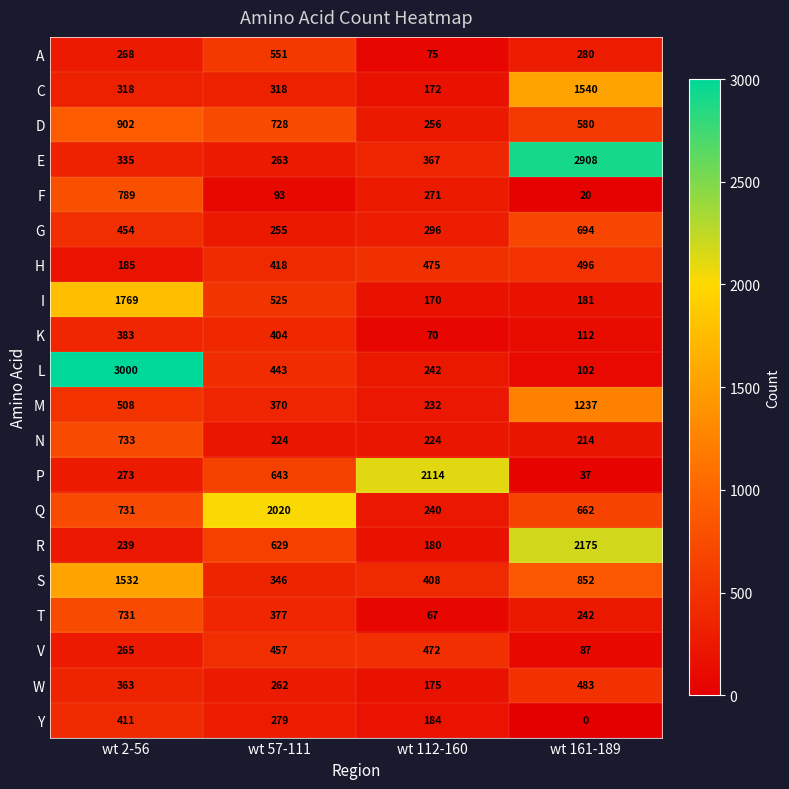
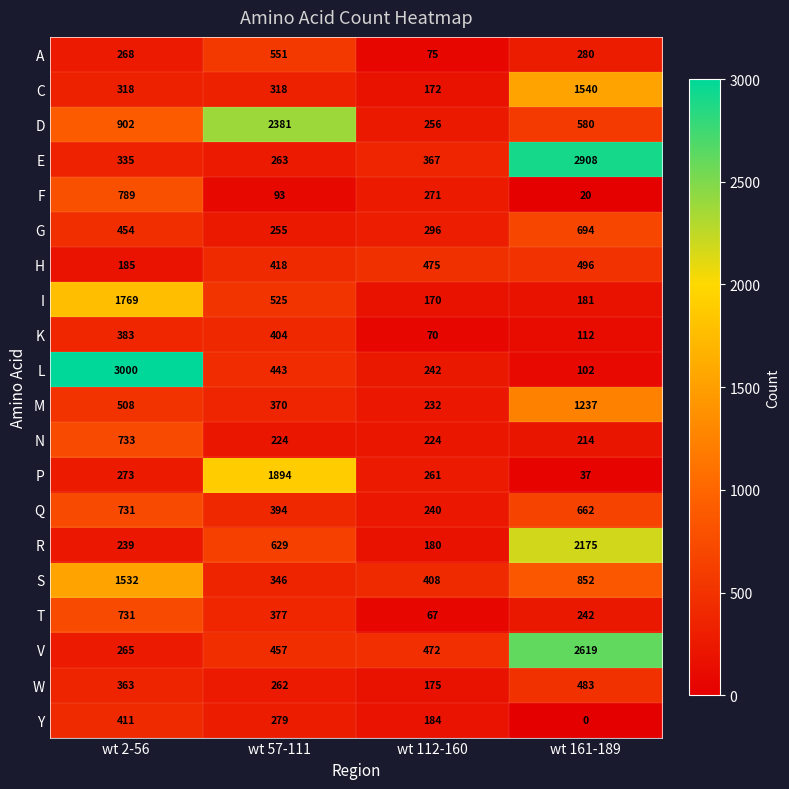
  {
    "A": {
      "wt 2-56": 268,
      "wt 57-111": 551,
      "wt 112-160": 75,
      "wt 161-189": 280
    },
    "C": {
      "wt 2-56": 318,
      "wt 57-111": 318,
      "wt 112-160": 172,
      "wt 161-189": 1540
    },
    "D": {
      "wt 2-56": 902,
-     "wt 57-111": 728,
+     "wt 57-111": 2381,
      "wt 112-160": 256,
      "wt 161-189": 580
    },
    "E": {
      "wt 2-56": 335,
      "wt 57-111": 263,
      "wt 112-160": 367,
      "wt 161-189": 2908
    },
    "F": {
      "wt 2-56": 789,
      "wt 57-111": 93,
      "wt 112-160": 271,
      "wt 161-189": 20
    },
    "G": {
      "wt 2-56": 454,
      "wt 57-111": 255,
      "wt 112-160": 296,
      "wt 161-189": 694
    },
    "H": {
      "wt 2-56": 185,
      "wt 57-111": 418,
      "wt 112-160": 475,
      "wt 161-189": 496
    },
    "I": {
      "wt 2-56": 1769,
      "wt 57-111": 525,
      "wt 112-160": 170,
      "wt 161-189": 181
    },
    "K": {
      "wt 2-56": 383,
      "wt 57-111": 404,
      "wt 112-160": 70,
      "wt 161-189": 112
    },
    "L": {
      "wt 2-56": 3000,
      "wt 57-111": 443,
      "wt 112-160": 242,
      "wt 161-189": 102
    },
    "M": {
      "wt 2-56": 508,
      "wt 57-111": 370,
      "wt 112-160": 232,
      "wt 161-189": 1237
    },
    "N": {
      "wt 2-56": 733,
      "wt 57-111": 224,
      "wt 112-160": 224,
      "wt 161-189": 214
    },
    "P": {
      "wt 2-56": 273,
-     "wt 57-111": 643,
-     "wt 112-160": 2114,
+     "wt 57-111": 1894,
+     "wt 112-160": 261,
      "wt 161-189": 37
    },
    "Q": {
      "wt 2-56": 731,
-     "wt 57-111": 2020,
+     "wt 57-111": 394,
      "wt 112-160": 240,
      "wt 161-189": 662
    },
    "R": {
      "wt 2-56": 239,
      "wt 57-111": 629,
      "wt 112-160": 180,
      "wt 161-189": 2175
    },
    "S": {
      "wt 2-56": 1532,
      "wt 57-111": 346,
      "wt 112-160": 408,
      "wt 161-189": 852
    },
    "T": {
      "wt 2-56": 731,
      "wt 57-111": 377,
      "wt 112-160": 67,
      "wt 161-189": 242
    },
    "V": {
      "wt 2-56": 265,
      "wt 57-111": 457,
      "wt 112-160": 472,
-     "wt 161-189": 87
+     "wt 161-189": 2619
    },
    "W": {
      "wt 2-56": 363,
      "wt 57-111": 262,
      "wt 112-160": 175,
      "wt 161-189": 483
    },
    "Y": {
      "wt 2-56": 411,
      "wt 57-111": 279,
      "wt 112-160": 184,
      "wt 161-189": 0
    }
  }
